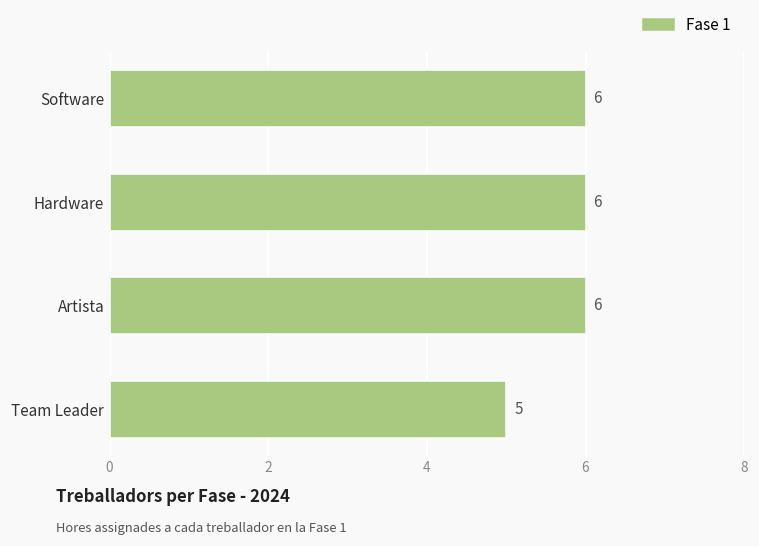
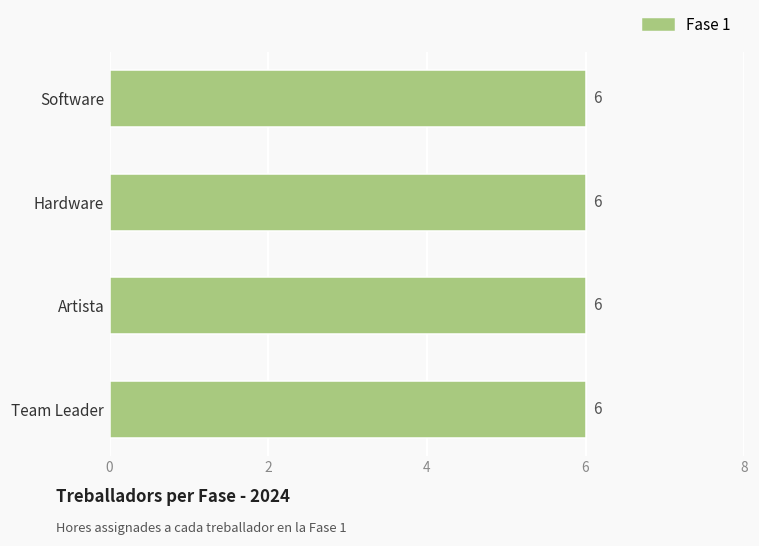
  {
    "Software": 6,
    "Hardware": 6,
    "Artista": 6,
-   "Team Leader": 5
+   "Team Leader": 6
  }
